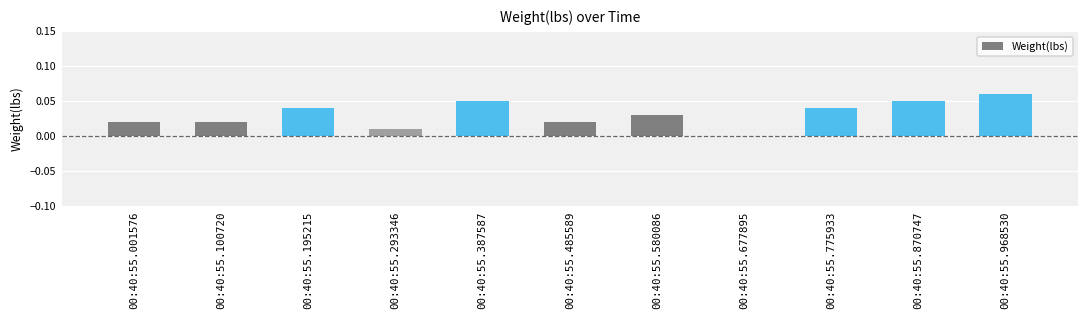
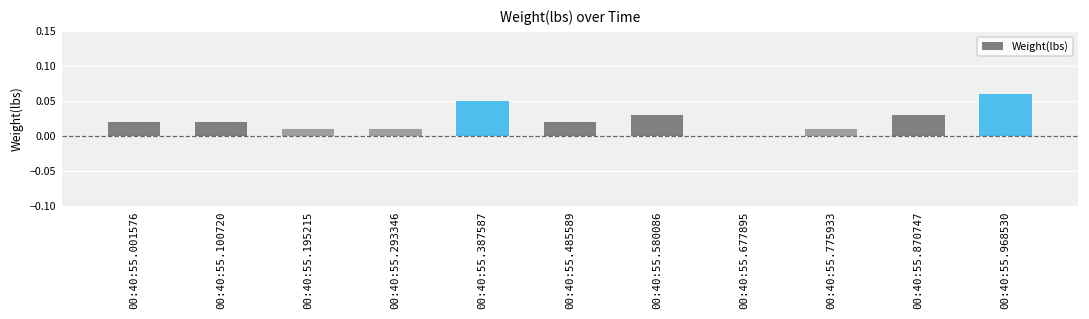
  {
    "00:40:55.001576": 0.02,
    "00:40:55.100720": 0.02,
-   "00:40:55.195215": 0.04,
+   "00:40:55.195215": 0.01,
    "00:40:55.293346": 0.01,
    "00:40:55.387587": 0.05,
    "00:40:55.485589": 0.02,
    "00:40:55.580086": 0.03,
    "00:40:55.677895": 0.00,
-   "00:40:55.775933": 0.04,
-   "00:40:55.870747": 0.05,
+   "00:40:55.775933": 0.01,
+   "00:40:55.870747": 0.03,
    "00:40:55.968530": 0.06
  }
